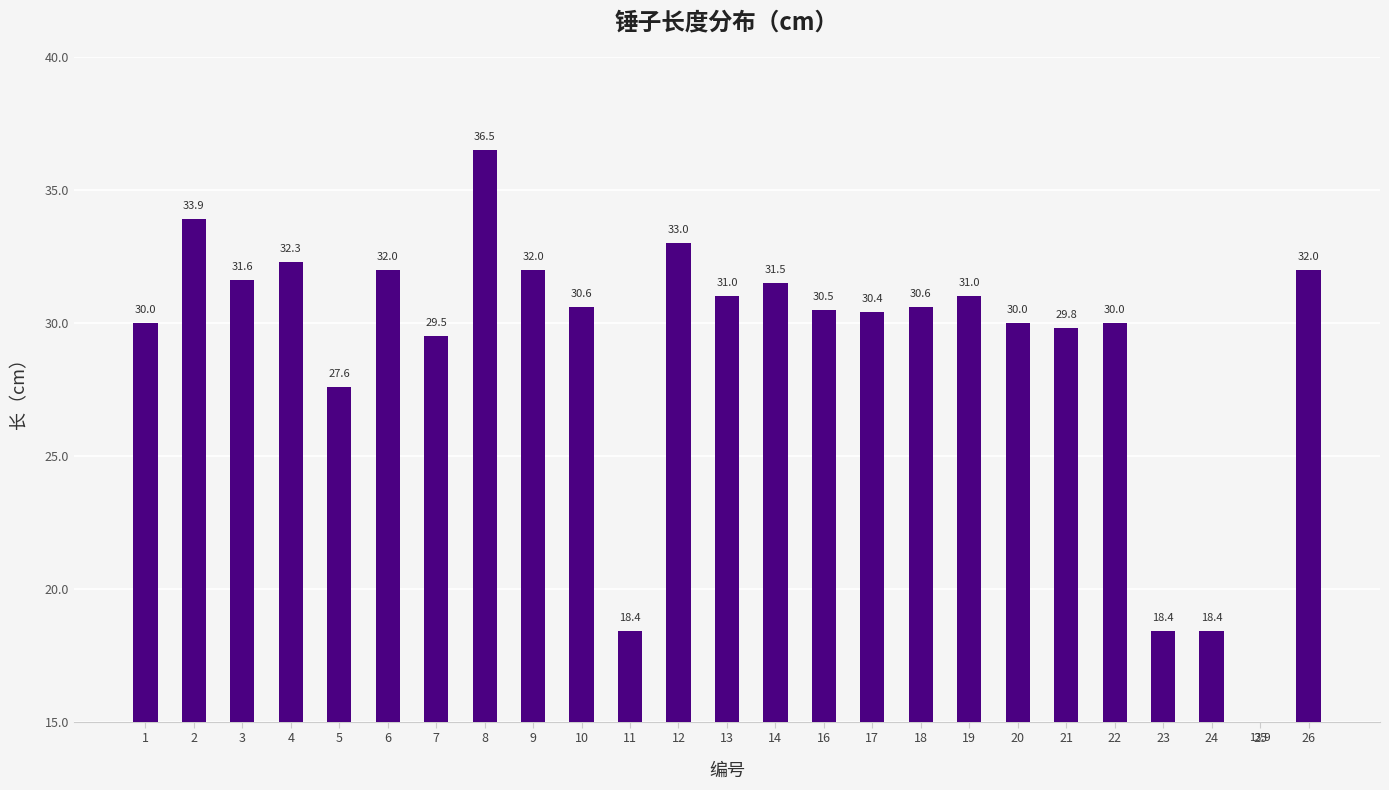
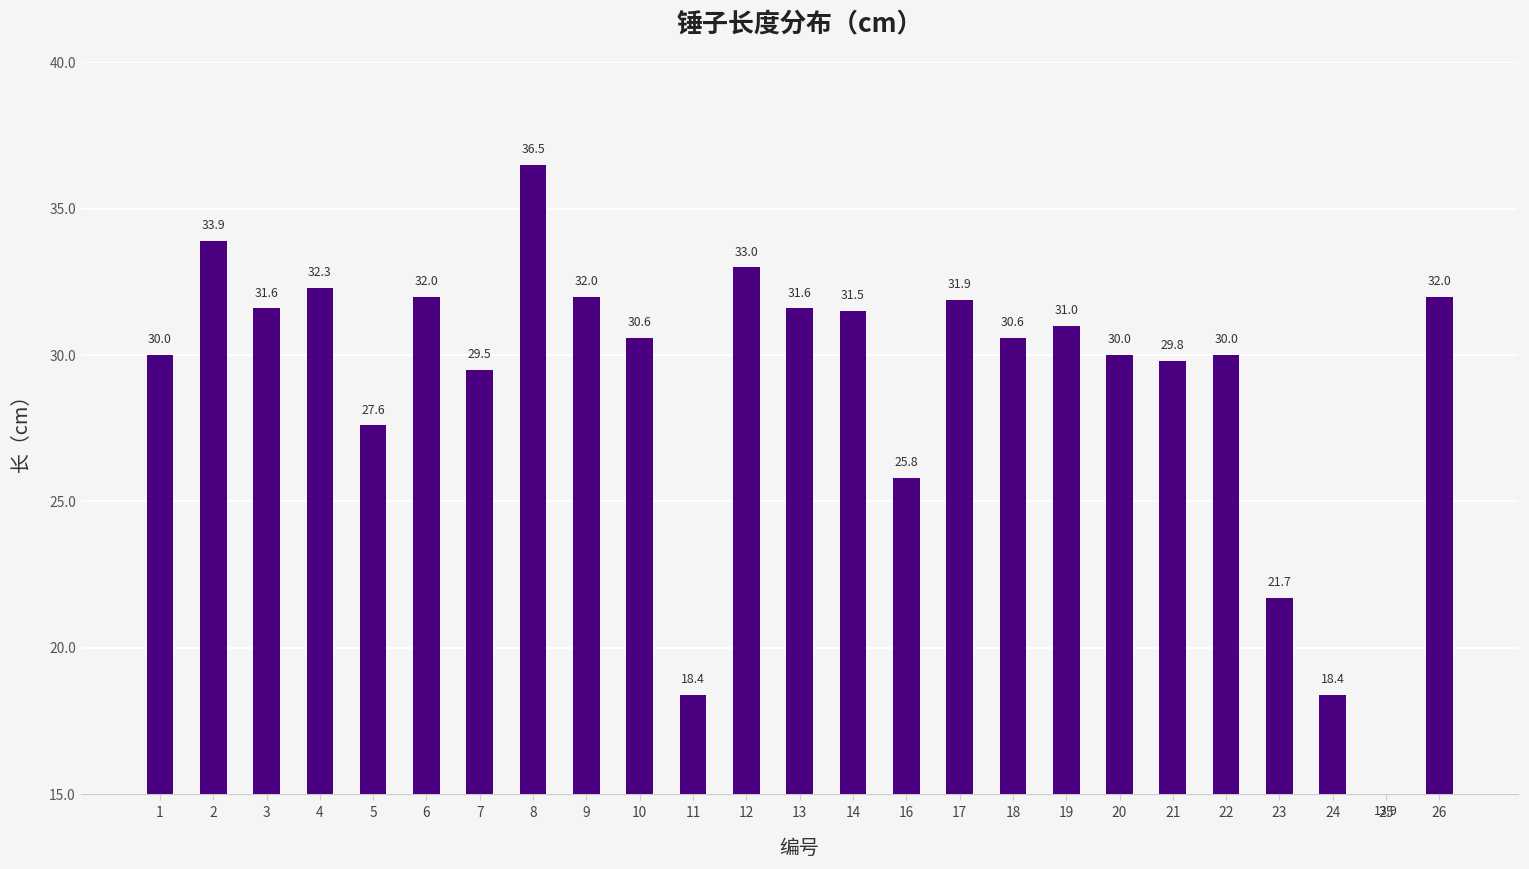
  {
    "1": 30.0,
    "2": 33.9,
    "3": 31.6,
    "4": 32.3,
    "5": 27.6,
    "6": 32.0,
    "7": 29.5,
    "8": 36.5,
    "9": 32.0,
    "10": 30.6,
    "11": 18.4,
    "12": 33.0,
-   "13": 31.0,
+   "13": 31.6,
    "14": 31.5,
-   "16": 30.5,
-   "17": 30.4,
+   "16": 25.8,
+   "17": 31.9,
    "18": 30.6,
    "19": 31.0,
    "20": 30.0,
    "21": 29.8,
    "22": 30.0,
-   "23": 18.4,
+   "23": 21.7,
    "24": 18.4,
    "26": 32.0
  }
